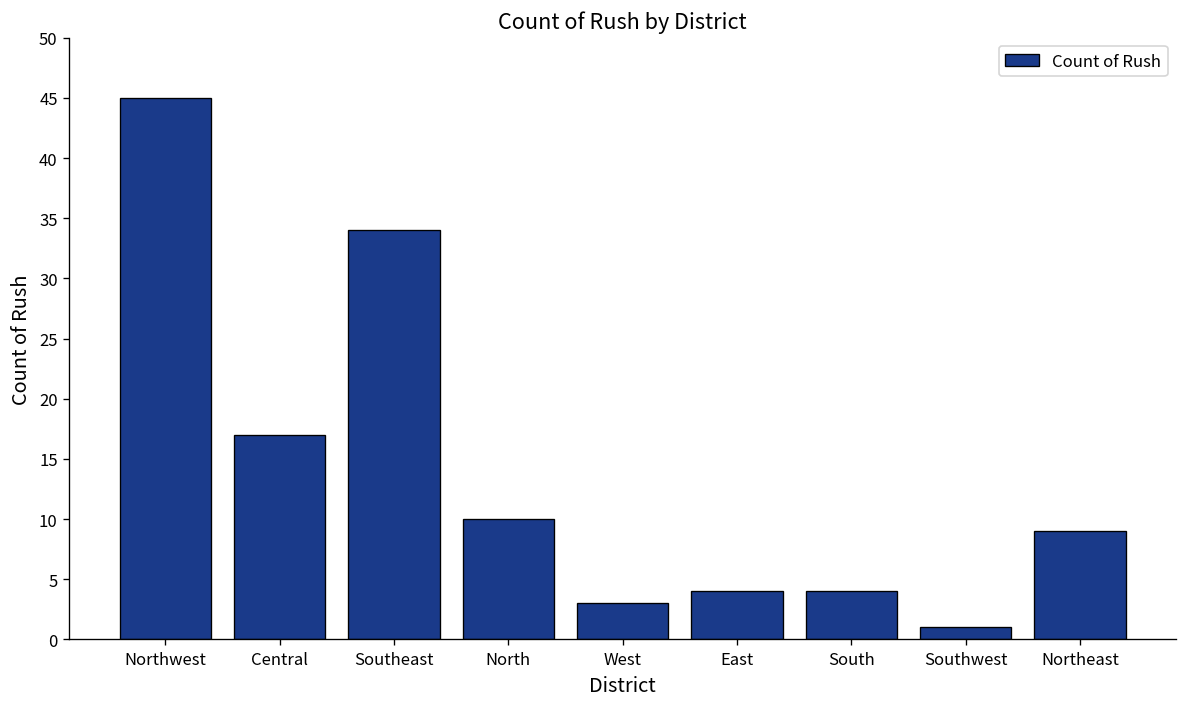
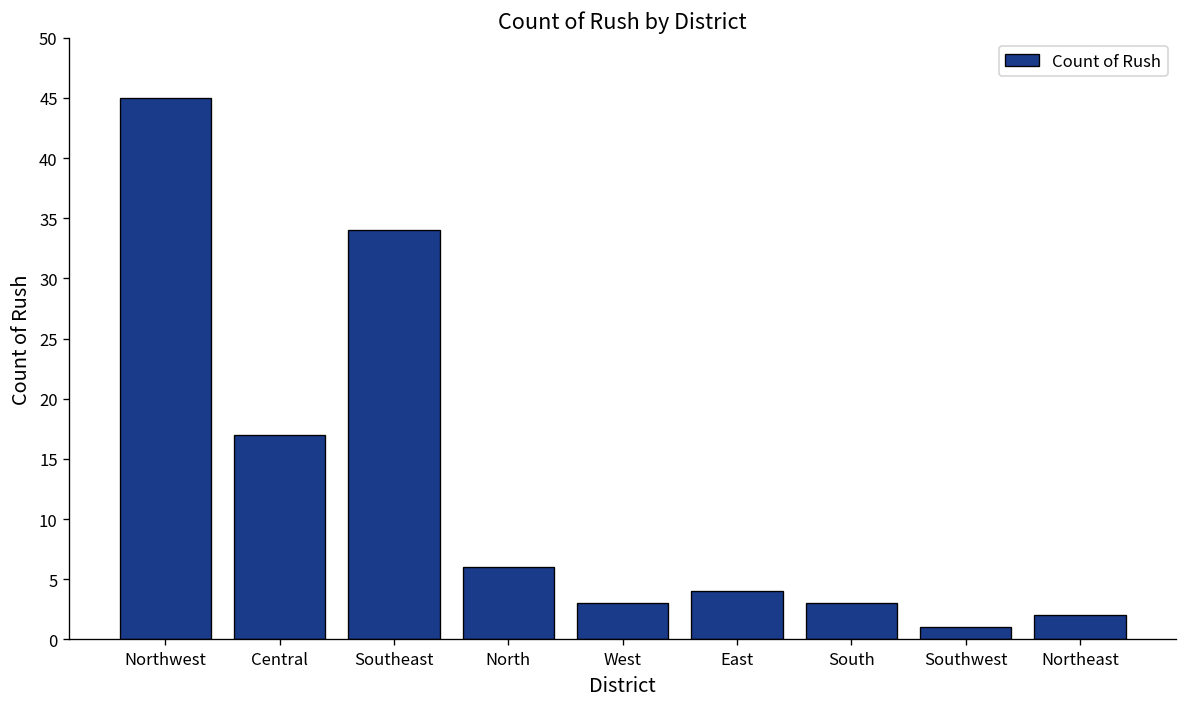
  {
    "Northwest": 45,
    "Central": 17,
    "Southeast": 34,
-   "North": 10,
+   "North": 6,
    "West": 3,
    "East": 4,
-   "South": 4,
+   "South": 3,
    "Southwest": 1,
-   "Northeast": 9
+   "Northeast": 2
  }
